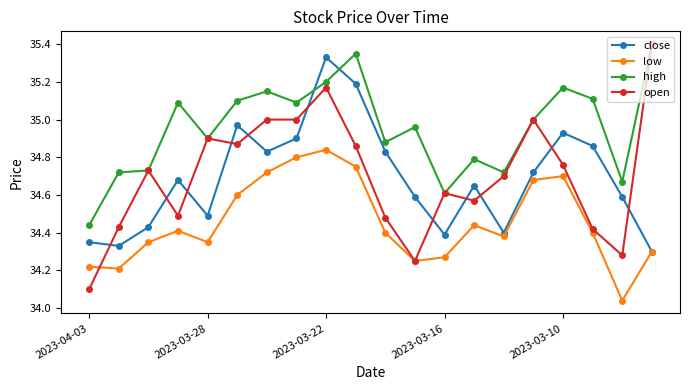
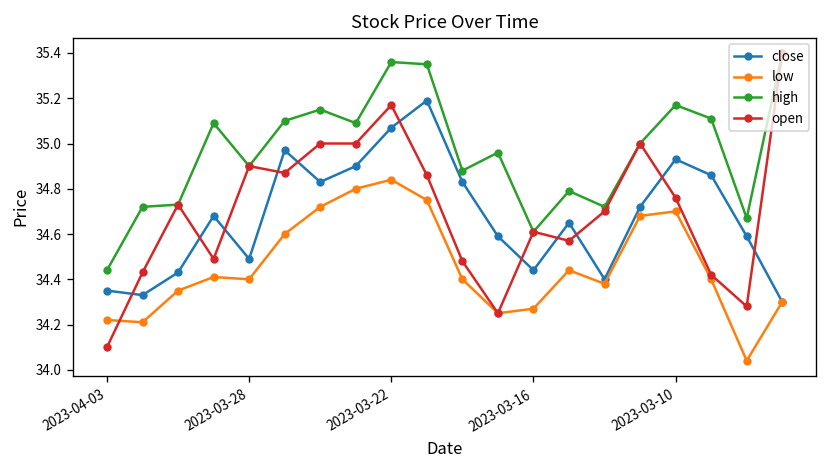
  {
    "close": {
      "2023-04-03": 34.35,
      "2023-03-28": 34.49,
-     "2023-03-22": 35.33,
-     "2023-03-16": 34.39,
+     "2023-03-22": 35.07,
+     "2023-03-16": 34.44,
      "2023-03-10": 34.93
    },
    "low": {
      "2023-04-03": 34.22,
-     "2023-03-28": 34.35,
+     "2023-03-28": 34.40,
      "2023-03-22": 34.84,
      "2023-03-16": 34.27,
      "2023-03-10": 34.70
    },
    "high": {
      "2023-04-03": 34.44,
-     "2023-03-22": 35.20,
+     "2023-03-22": 35.36,
      "2023-03-10": 35.17
    },
    "open": {
      "2023-04-03": 34.10,
      "2023-03-22": 35.17,
      "2023-03-10": 34.76
    }
  }
